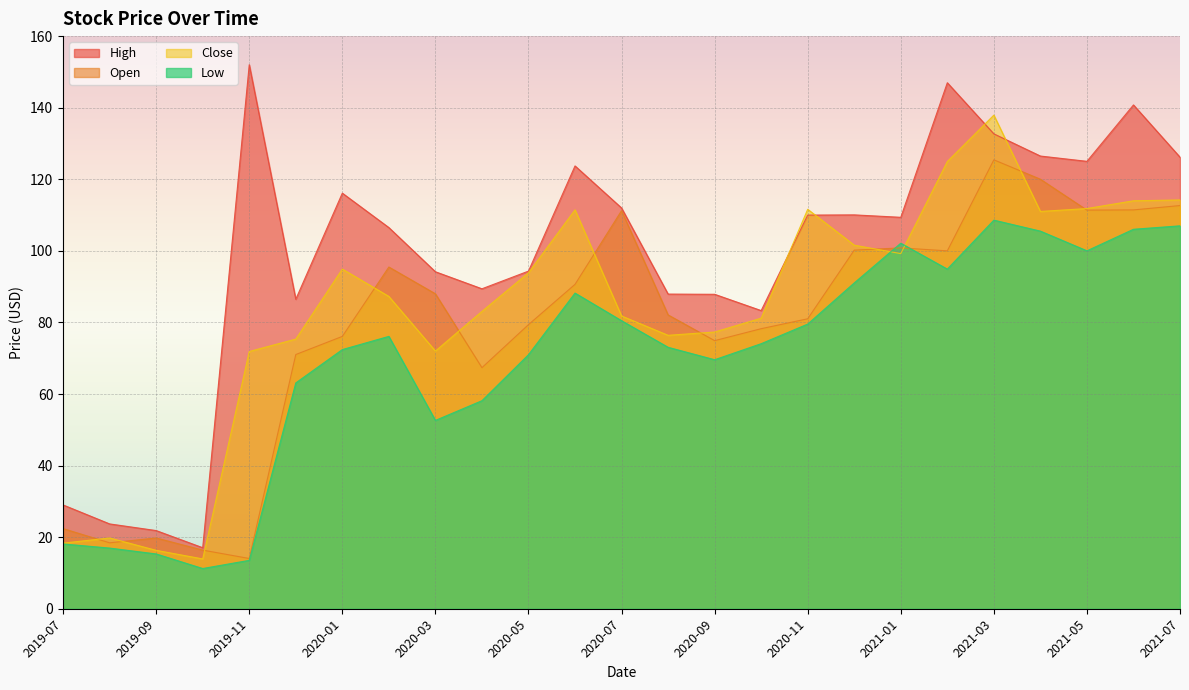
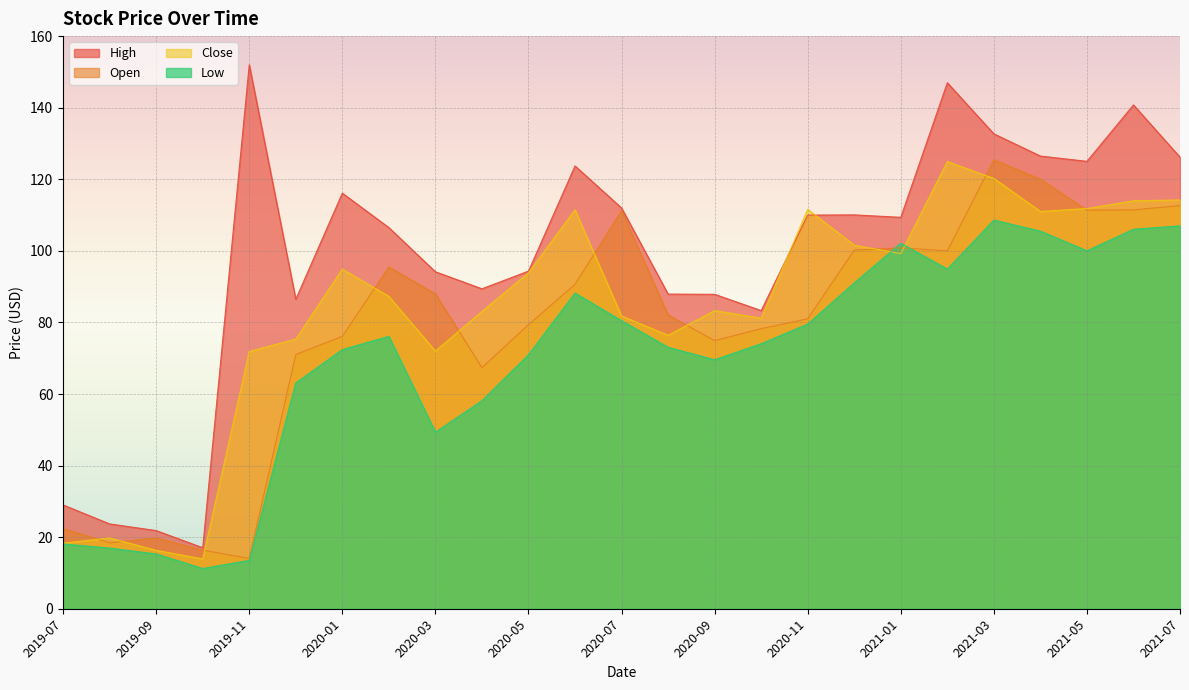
  {
    "Close": {
      "2019-09": 16,
      "2019-11": 72,
      "2020-01": 95,
      "2020-03": 72,
      "2020-07": 82,
-     "2020-09": 77,
+     "2020-09": 83,
      "2020-11": 112,
      "2021-01": 99,
-     "2021-03": 138,
+     "2021-03": 120,
      "2021-07": 114
    },
    "Low": {
      "2019-09": 15,
      "2020-01": 72,
-     "2020-03": 53,
+     "2020-03": 49,
      "2020-05": 71,
      "2020-07": 80,
      "2020-09": 70,
      "2020-11": 80,
      "2021-01": 102,
      "2021-03": 109,
      "2021-05": 100,
      "2021-07": 107
    }
  }
